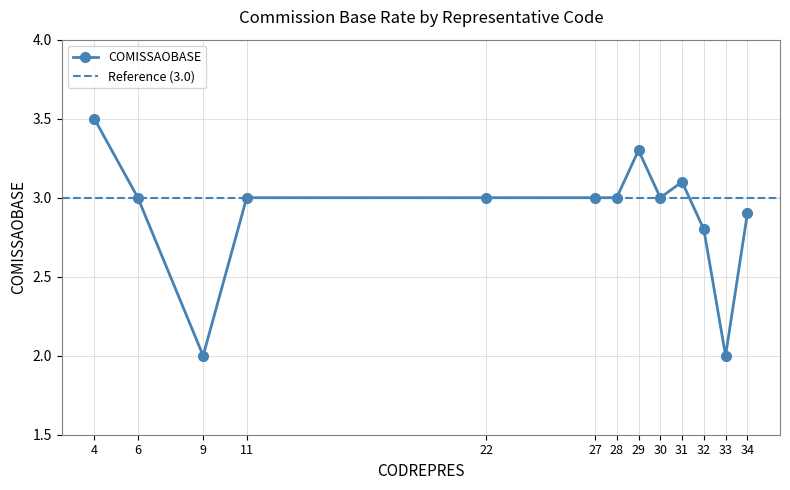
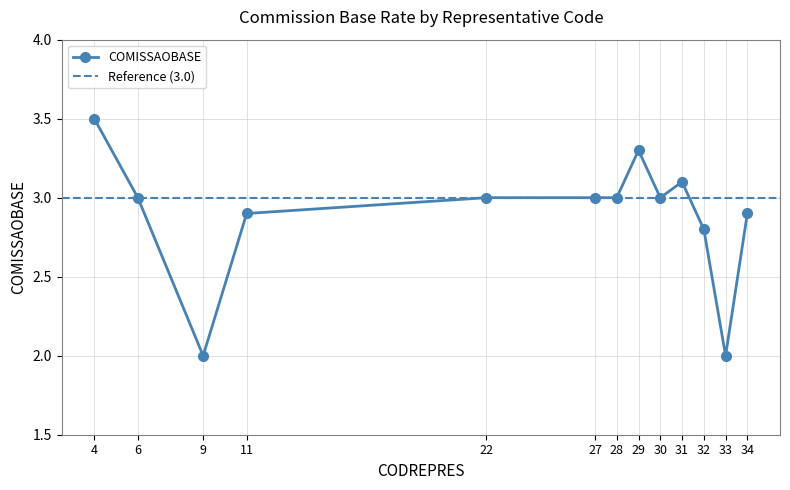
  {
    "4": 3.5,
    "6": 3.0,
    "9": 2.0,
-   "11": 3.0,
+   "11": 2.9,
    "22": 3.0,
    "27": 3.0,
    "28": 3.0,
    "29": 3.3,
    "30": 3.0,
    "31": 3.1,
    "32": 2.8,
    "33": 2.0,
    "34": 2.9
  }
